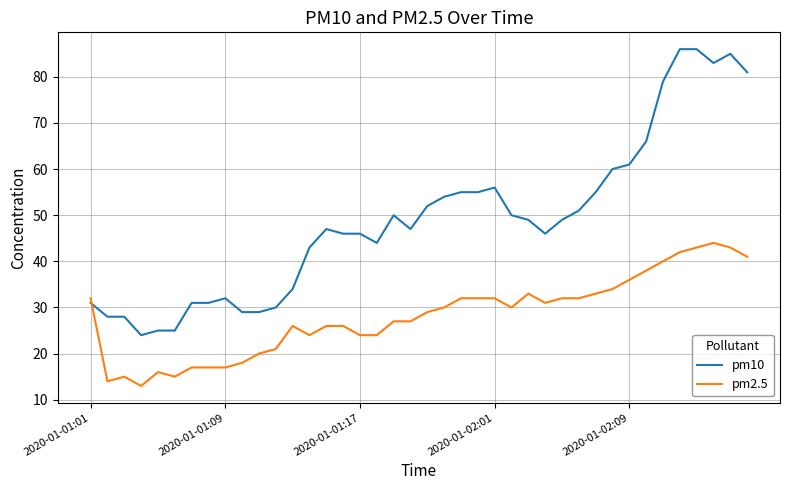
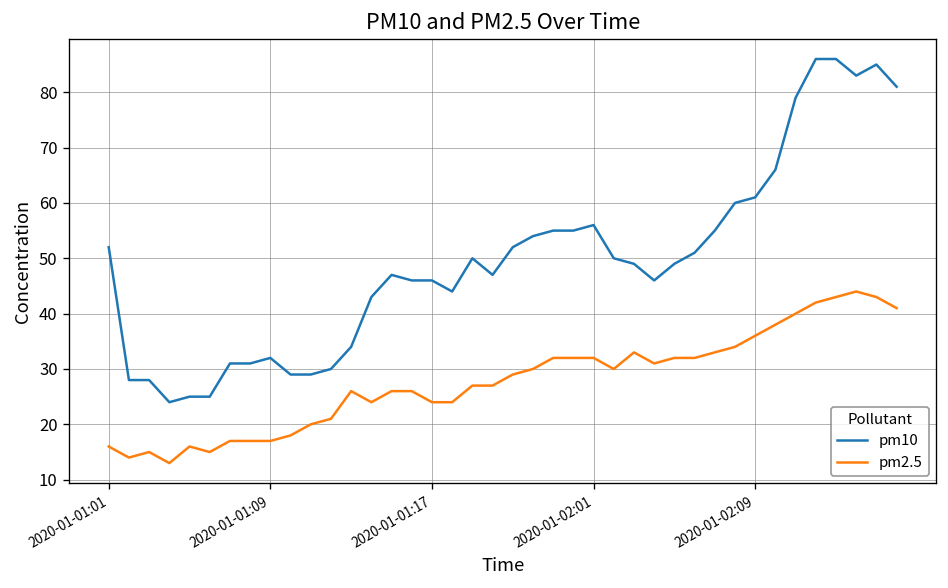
  {
    "pm10": {
-     "2020-01-01:01": 31,
+     "2020-01-01:01": 52,
      "2020-01-01:09": 32,
      "2020-01-01:17": 46,
      "2020-01-02:01": 56,
      "2020-01-02:09": 61
    },
    "pm2.5": {
-     "2020-01-01:01": 32,
+     "2020-01-01:01": 16,
      "2020-01-01:09": 17,
      "2020-01-01:17": 24,
      "2020-01-02:01": 32,
      "2020-01-02:09": 36
    }
  }
